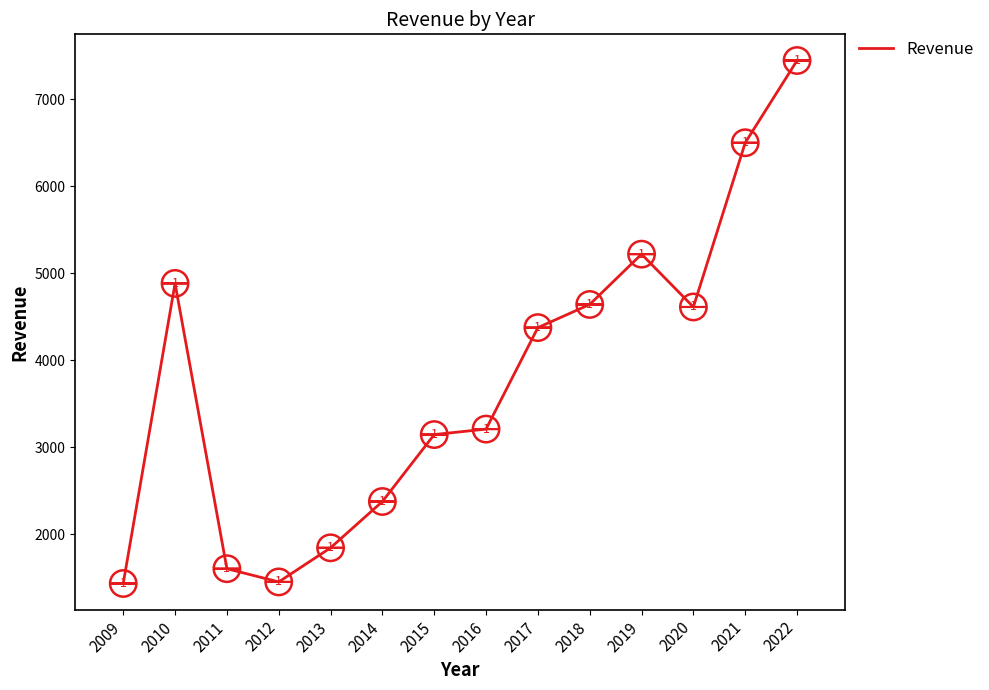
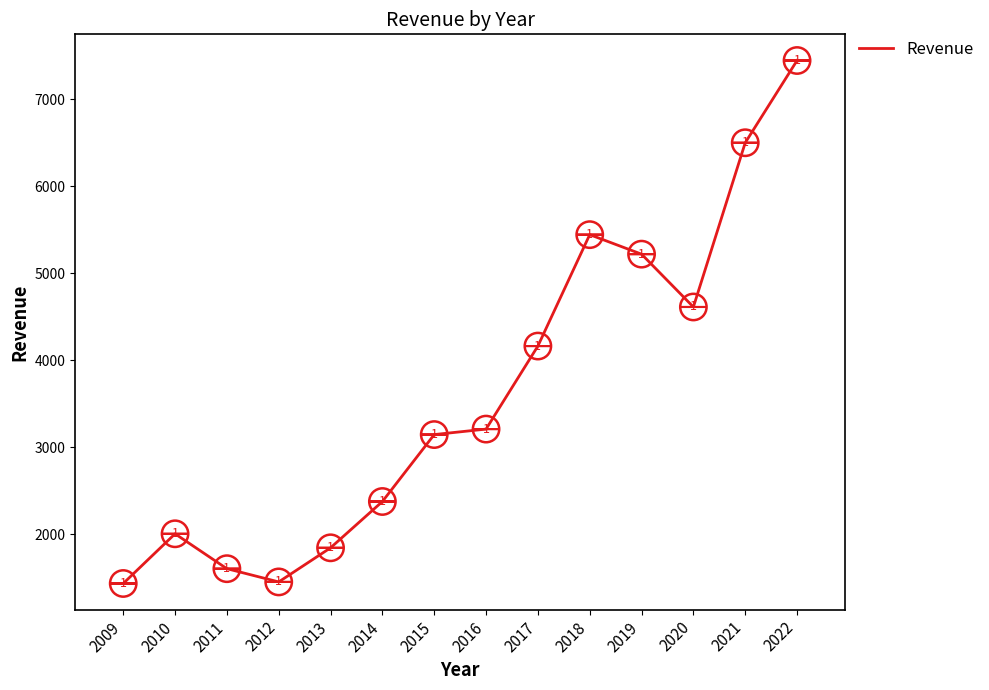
  {
-   "2010": 4900,
-   "2017": 4400,
-   "2018": 4600
+   "2010": 2000,
+   "2017": 4200,
+   "2018": 5400
  }
